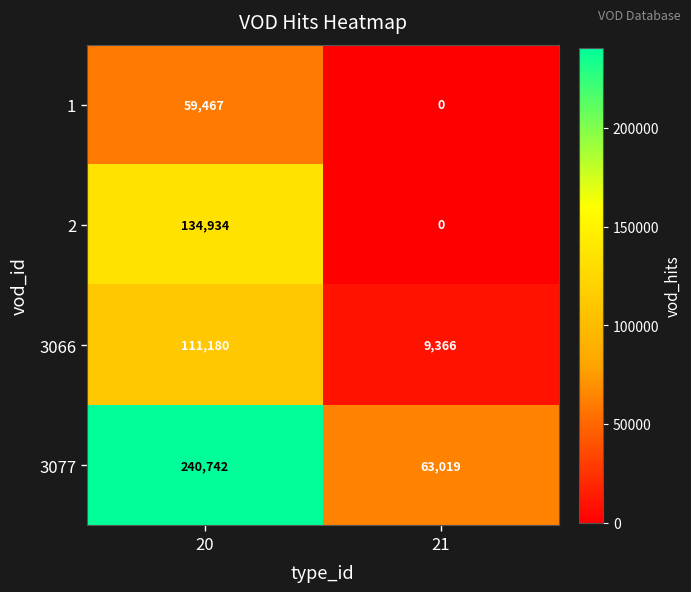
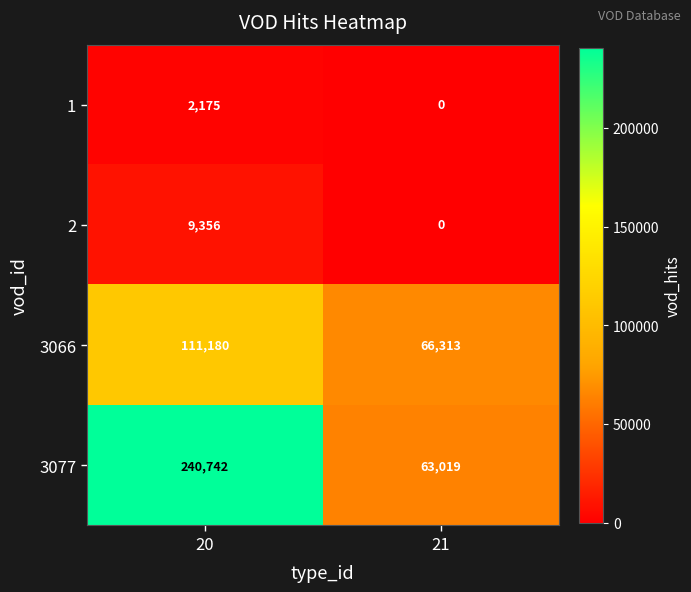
  {
    "1": {
-     "20": "59,467",
+     "20": "2,175",
      "21": "0"
    },
    "2": {
-     "20": "134,934",
+     "20": "9,356",
      "21": "0"
    },
    "3066": {
      "20": "111,180",
-     "21": "9,366"
+     "21": "66,313"
    },
    "3077": {
      "20": "240,742",
      "21": "63,019"
    }
  }
